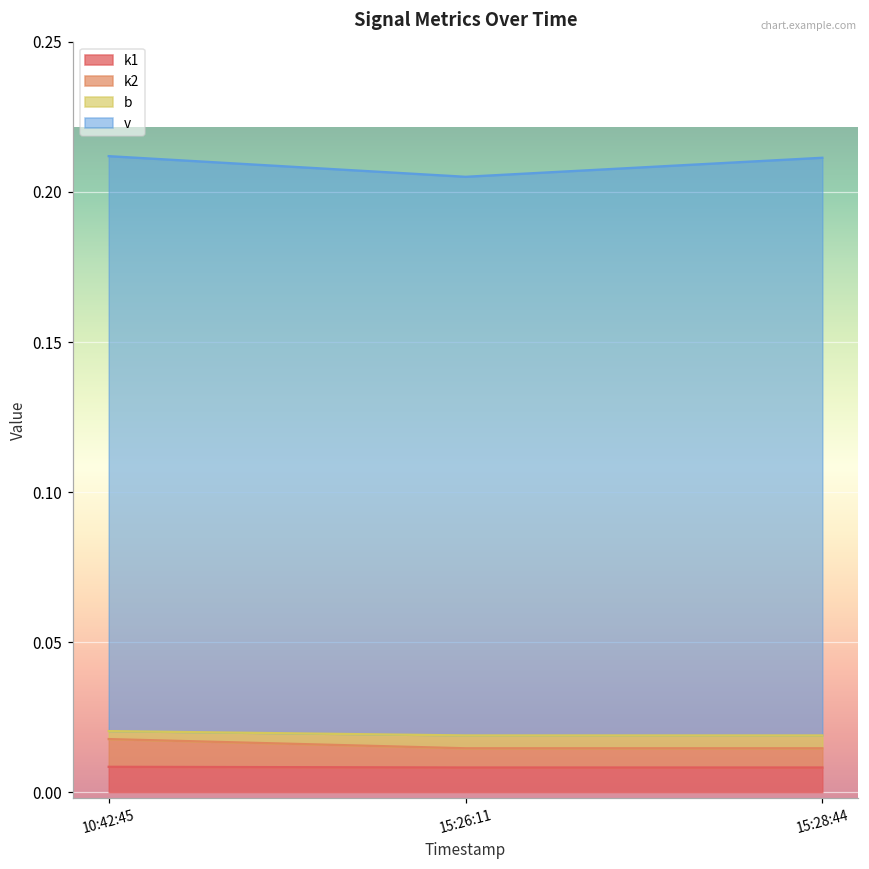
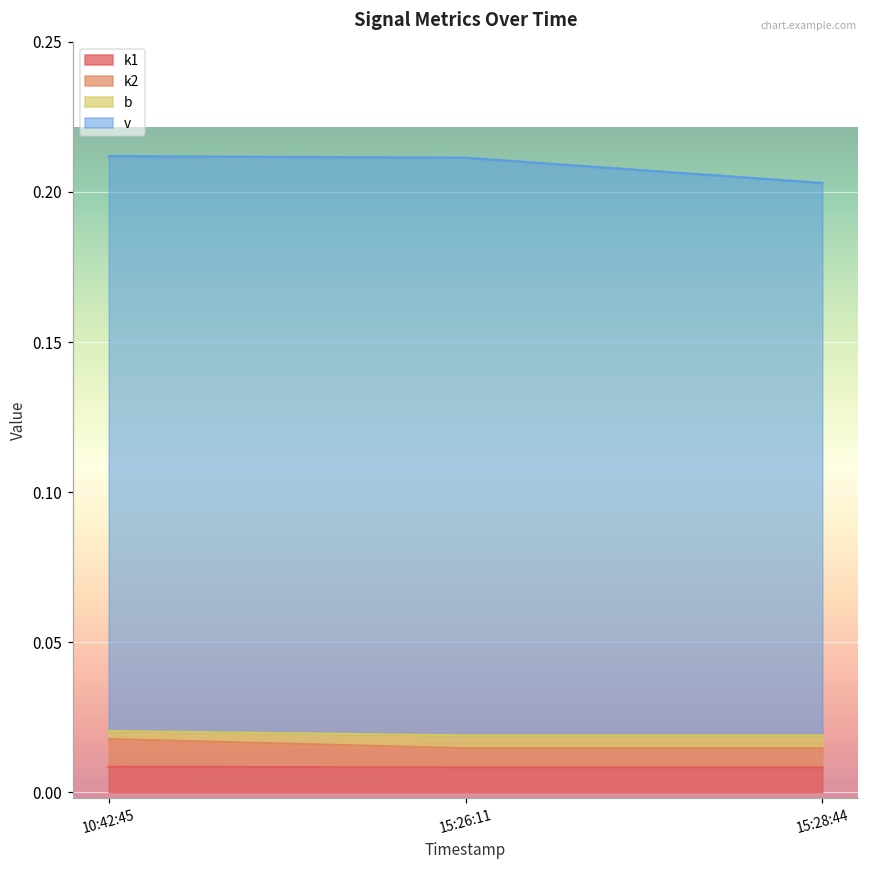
  {
    "b": {
      "10:42:45": 0.003,
      "15:26:11": 0.004,
      "15:28:44": 0.004
    },
    "v": {
      "10:42:45": 0.192,
-     "15:26:11": 0.186,
-     "15:28:44": 0.193
+     "15:26:11": 0.193,
+     "15:28:44": 0.184
    }
  }
